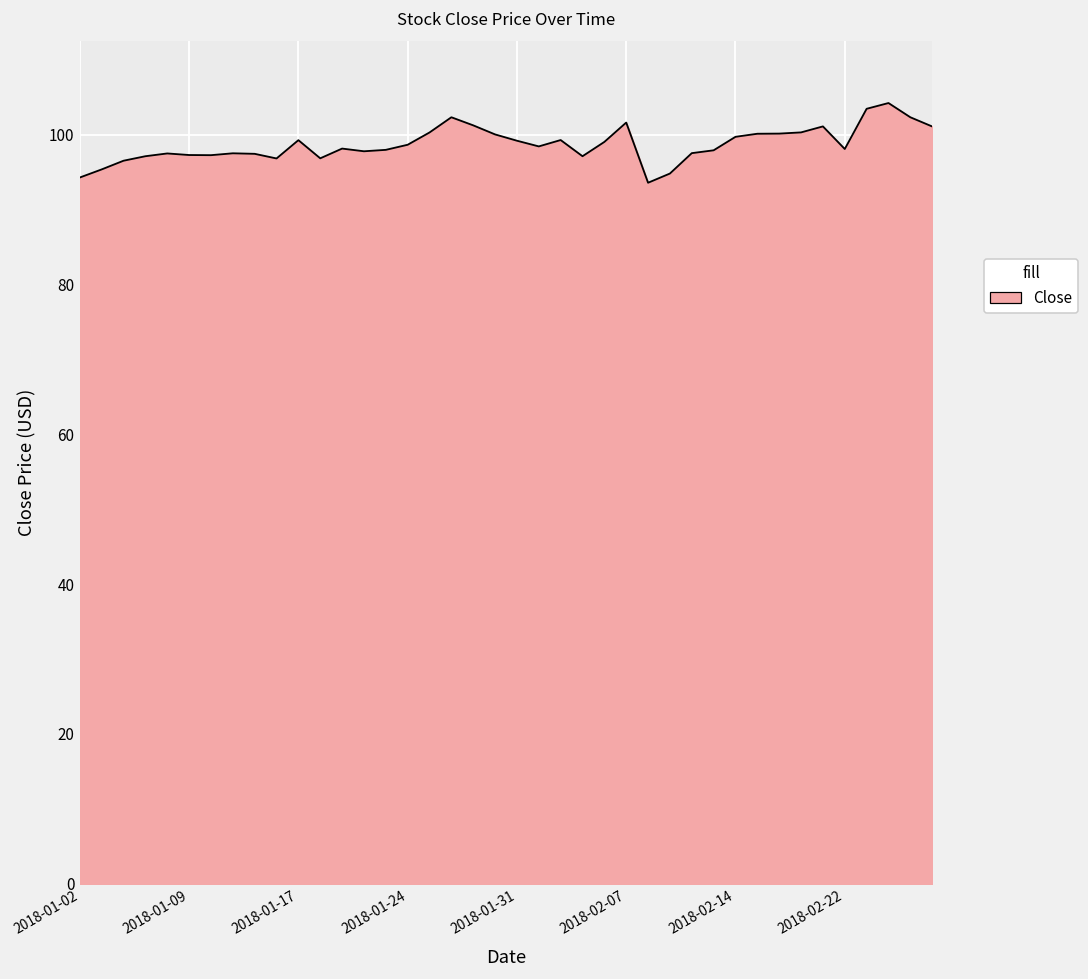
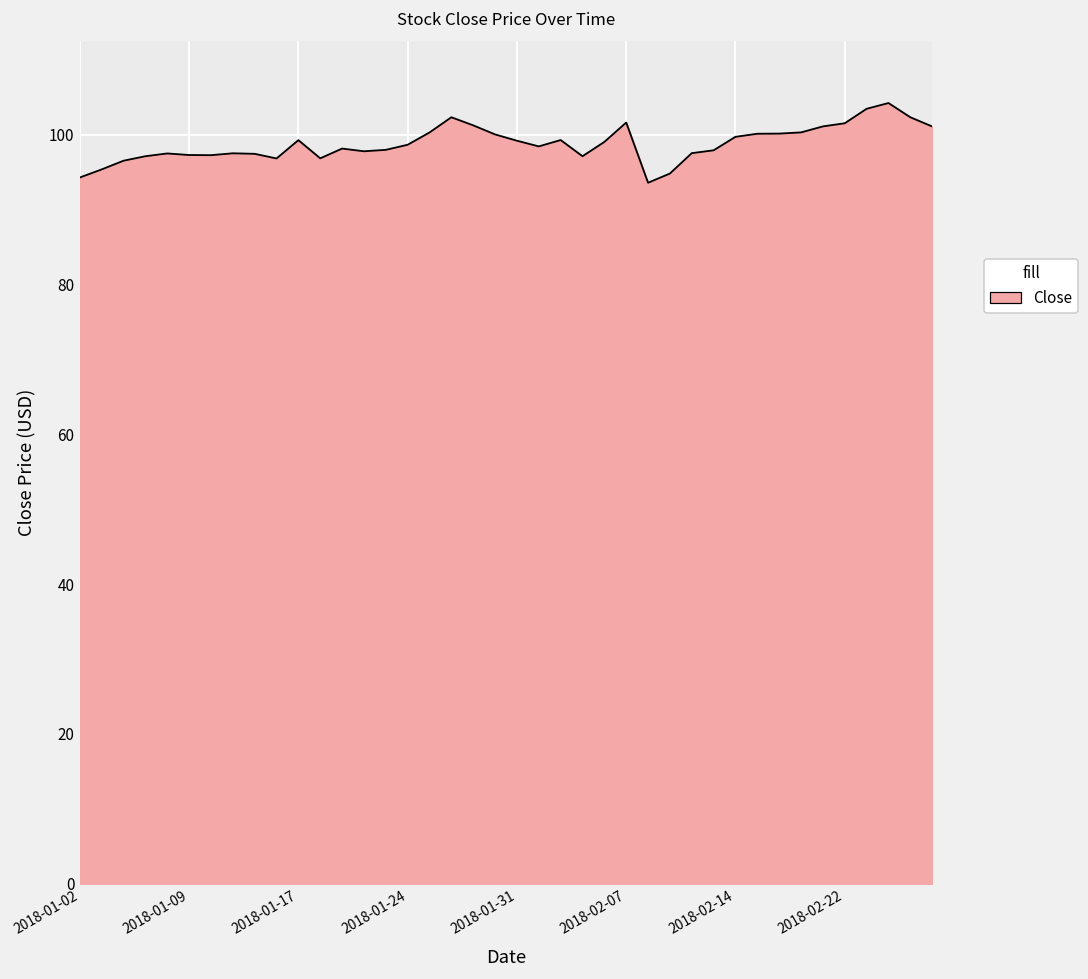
  {
    "2018-01-02": 94,
    "2018-01-09": 97,
    "2018-01-17": 99,
    "2018-01-24": 99,
    "2018-01-31": 99,
    "2018-02-07": 102,
    "2018-02-14": 100,
-   "2018-02-22": 98
+   "2018-02-22": 102
  }
